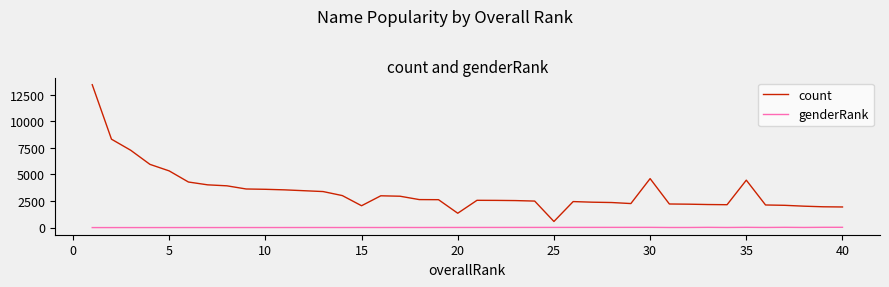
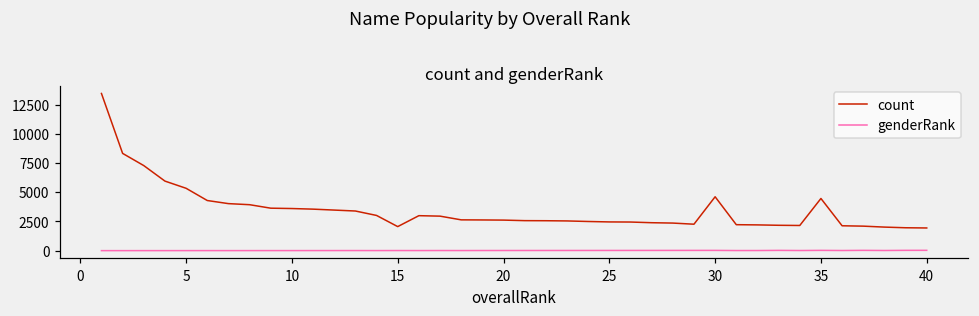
  {
    "count": {
      "5": 5300,
      "10": 3600,
      "15": 2100,
-     "20": 1400,
-     "25": 600,
+     "20": 2600,
+     "25": 2500,
      "30": 4600,
      "35": 4500,
      "40": 1900
    },
    "genderRank": {
      "5": 0,
      "10": 0,
      "15": 0,
      "20": 0,
      "25": 0,
      "30": 0,
      "35": 0,
      "40": 0
    }
  }
